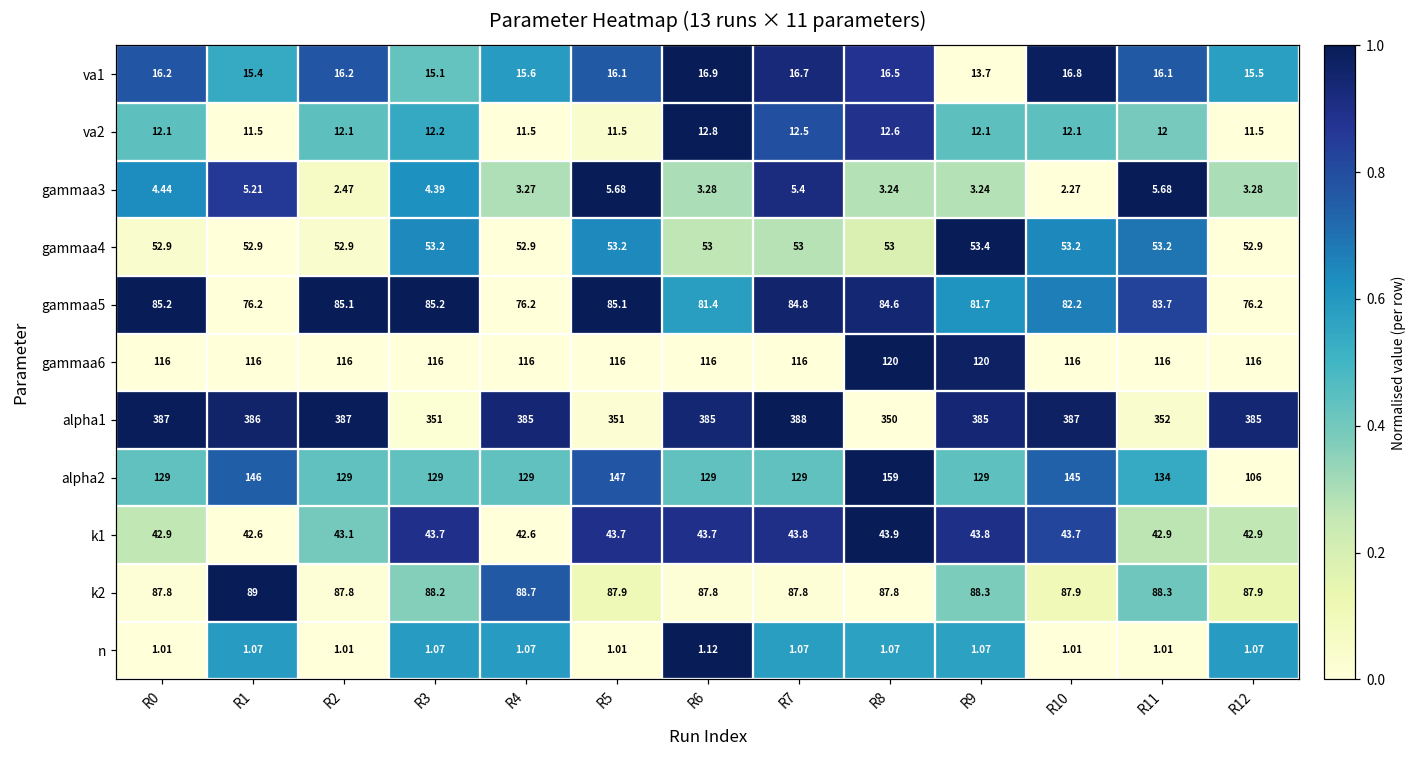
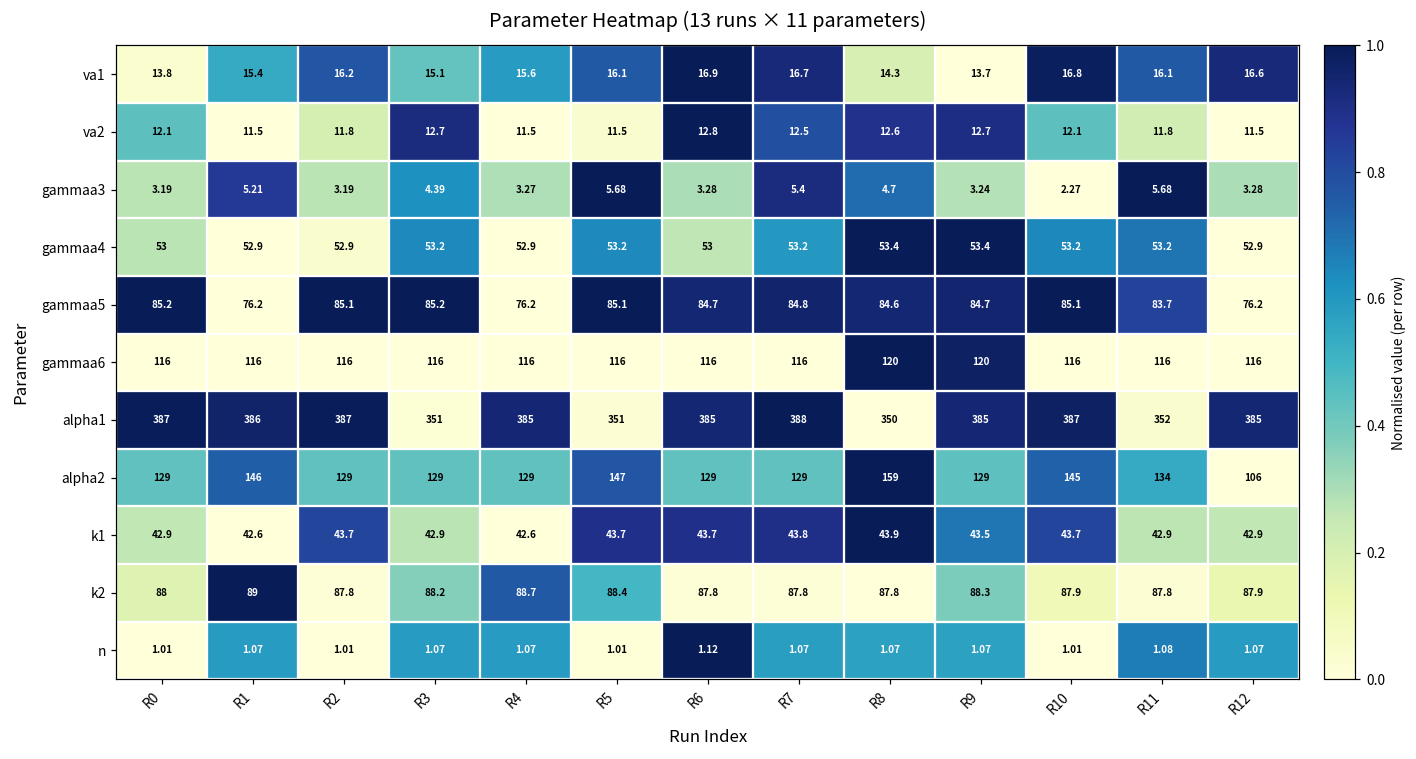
  {
    "va1": {
-     "R0": 16.2,
+     "R0": 13.8,
      "R1": 15.4,
      "R2": 16.2,
      "R3": 15.1,
      "R4": 15.6,
      "R5": 16.1,
      "R6": 16.9,
      "R7": 16.7,
-     "R8": 16.5,
+     "R8": 14.3,
      "R9": 13.7,
      "R10": 16.8,
      "R11": 16.1,
-     "R12": 15.5
+     "R12": 16.6
    },
    "va2": {
      "R0": 12.1,
      "R1": 11.5,
-     "R2": 12.1,
-     "R3": 12.2,
+     "R2": 11.8,
+     "R3": 12.7,
      "R4": 11.5,
      "R5": 11.5,
      "R6": 12.8,
      "R7": 12.5,
      "R8": 12.6,
-     "R9": 12.1,
+     "R9": 12.7,
      "R10": 12.1,
-     "R11": 12,
+     "R11": 11.8,
      "R12": 11.5
    },
    "gammaa3": {
-     "R0": 4.44,
+     "R0": 3.19,
      "R1": 5.21,
-     "R2": 2.47,
+     "R2": 3.19,
      "R3": 4.39,
      "R4": 3.27,
      "R5": 5.68,
      "R6": 3.28,
      "R7": 5.4,
-     "R8": 3.24,
+     "R8": 4.7,
      "R9": 3.24,
      "R10": 2.27,
      "R11": 5.68,
      "R12": 3.28
    },
    "gammaa4": {
-     "R0": 52.9,
+     "R0": 53,
      "R1": 52.9,
      "R2": 52.9,
      "R3": 53.2,
      "R4": 52.9,
      "R5": 53.2,
      "R6": 53,
-     "R7": 53,
-     "R8": 53,
+     "R7": 53.2,
+     "R8": 53.4,
      "R9": 53.4,
      "R10": 53.2,
      "R11": 53.2,
      "R12": 52.9
    },
    "gammaa5": {
      "R0": 85.2,
      "R1": 76.2,
      "R2": 85.1,
      "R3": 85.2,
      "R4": 76.2,
      "R5": 85.1,
-     "R6": 81.4,
+     "R6": 84.7,
      "R7": 84.8,
      "R8": 84.6,
-     "R9": 81.7,
-     "R10": 82.2,
+     "R9": 84.7,
+     "R10": 85.1,
      "R11": 83.7,
      "R12": 76.2
    },
    "gammaa6": {
      "R0": 116,
      "R1": 116,
      "R2": 116,
      "R3": 116,
      "R4": 116,
      "R5": 116,
      "R6": 116,
      "R7": 116,
      "R8": 120,
      "R9": 120,
      "R10": 116,
      "R11": 116,
      "R12": 116
    },
    "alpha1": {
      "R0": 387,
      "R1": 386,
      "R2": 387,
      "R3": 351,
      "R4": 385,
      "R5": 351,
      "R6": 385,
      "R7": 388,
      "R8": 350,
      "R9": 385,
      "R10": 387,
      "R11": 352,
      "R12": 385
    },
    "alpha2": {
      "R0": 129,
      "R1": 146,
      "R2": 129,
      "R3": 129,
      "R4": 129,
      "R5": 147,
      "R6": 129,
      "R7": 129,
      "R8": 159,
      "R9": 129,
      "R10": 145,
      "R11": 134,
      "R12": 106
    },
    "k1": {
      "R0": 42.9,
      "R1": 42.6,
-     "R2": 43.1,
-     "R3": 43.7,
+     "R2": 43.7,
+     "R3": 42.9,
      "R4": 42.6,
      "R5": 43.7,
      "R6": 43.7,
      "R7": 43.8,
      "R8": 43.9,
-     "R9": 43.8,
+     "R9": 43.5,
      "R10": 43.7,
      "R11": 42.9,
      "R12": 42.9
    },
    "k2": {
-     "R0": 87.8,
+     "R0": 88,
      "R1": 89,
      "R2": 87.8,
      "R3": 88.2,
      "R4": 88.7,
-     "R5": 87.9,
+     "R5": 88.4,
      "R6": 87.8,
      "R7": 87.8,
      "R8": 87.8,
      "R9": 88.3,
      "R10": 87.9,
-     "R11": 88.3,
+     "R11": 87.8,
      "R12": 87.9
    },
    "n": {
      "R0": 1.01,
      "R1": 1.07,
      "R2": 1.01,
      "R3": 1.07,
      "R4": 1.07,
      "R5": 1.01,
      "R6": 1.12,
      "R7": 1.07,
      "R8": 1.07,
      "R9": 1.07,
      "R10": 1.01,
-     "R11": 1.01,
+     "R11": 1.08,
      "R12": 1.07
    }
  }
